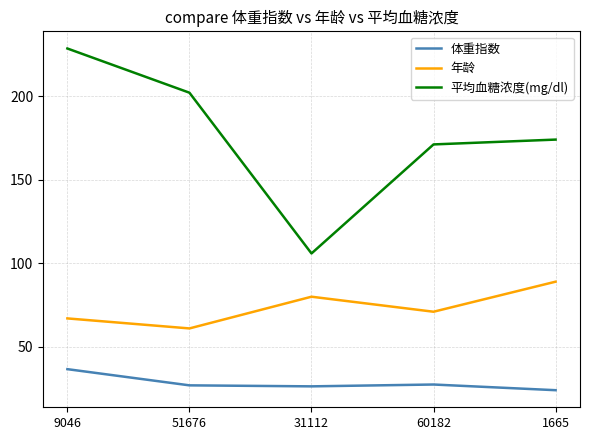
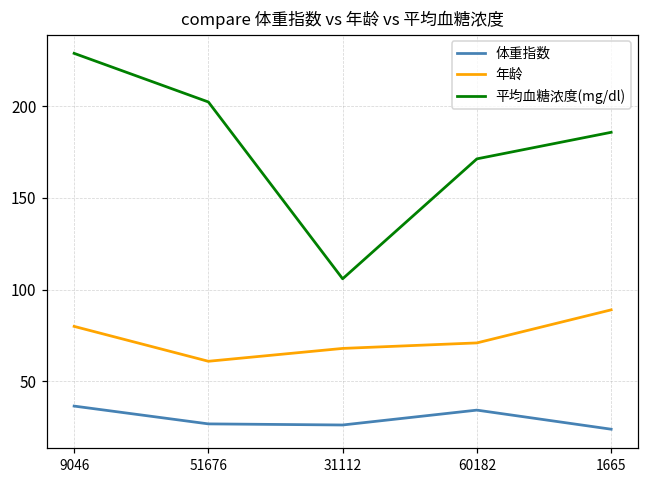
  {
    "体重指数": {
      "9046": 37,
      "51676": 27,
      "31112": 26,
-     "60182": 27,
+     "60182": 34,
      "1665": 24
    },
    "年龄": {
-     "9046": 67,
+     "9046": 80,
      "51676": 61,
-     "31112": 80,
+     "31112": 68,
      "60182": 71,
      "1665": 89
    },
    "平均血糖浓度(mg/dl)": {
      "9046": 229,
      "51676": 202,
      "31112": 106,
      "60182": 171,
-     "1665": 174
+     "1665": 186
    }
  }
